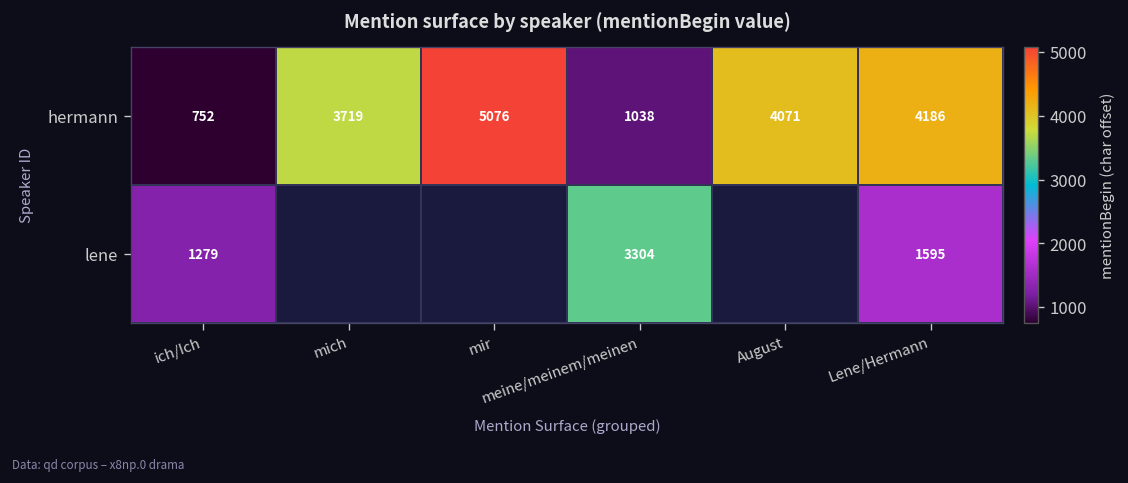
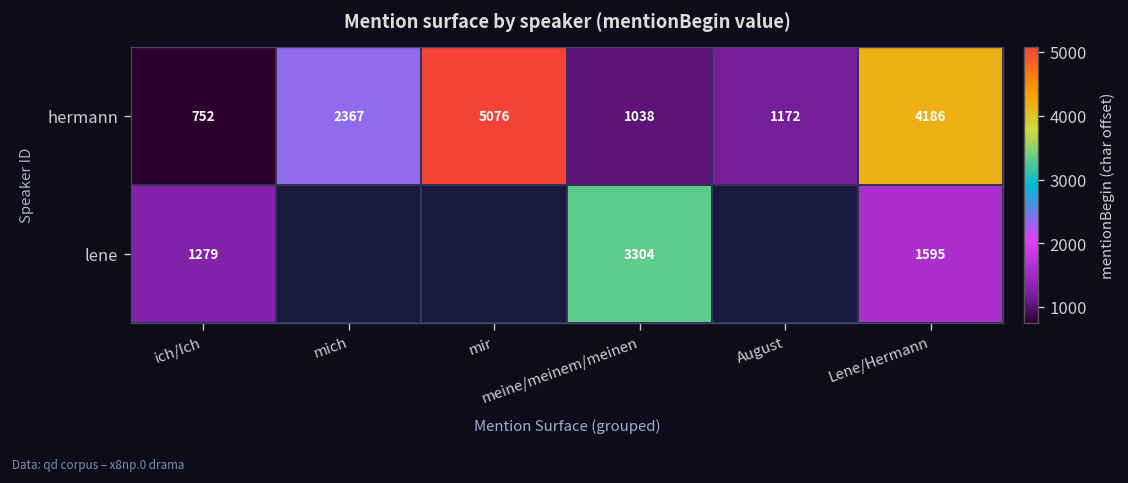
  {
    "hermann": {
      "ich/Ich": 752,
-     "mich": 3719,
+     "mich": 2367,
      "mir": 5076,
      "meine/meinem/meinen": 1038,
-     "August": 4071,
+     "August": 1172,
      "Lene/Hermann": 4186
    },
    "lene": {
      "ich/Ich": 1279,
      "meine/meinem/meinen": 3304,
      "Lene/Hermann": 1595
    }
  }
